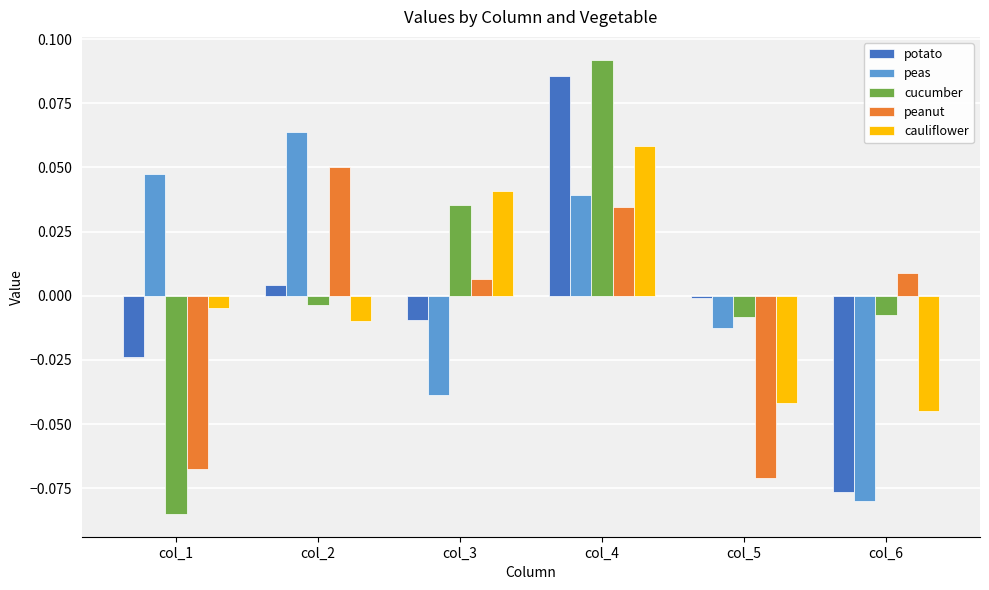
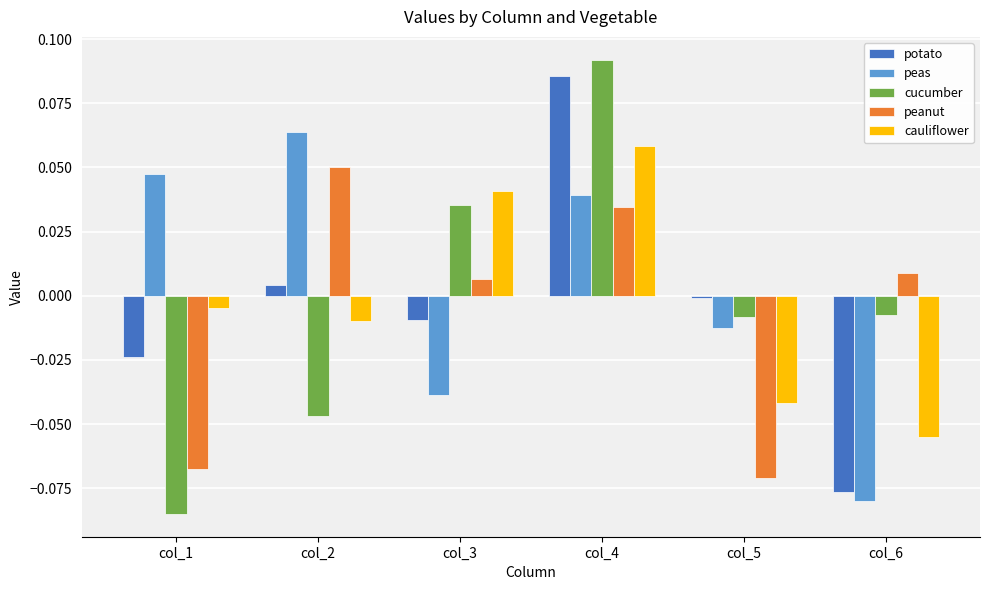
  {
    "cucumber": {
      "col_1": -0.085,
-     "col_2": -0.004,
+     "col_2": -0.047,
      "col_3": 0.035,
      "col_4": 0.092,
      "col_5": -0.008,
      "col_6": -0.008
    },
    "peanut": {
      "col_1": -0.068,
      "col_2": 0.050,
      "col_3": 0.007,
      "col_4": 0.035,
      "col_5": -0.071,
      "col_6": 0.009
    },
    "cauliflower": {
      "col_1": -0.005,
      "col_2": -0.010,
      "col_3": 0.041,
      "col_4": 0.058,
      "col_5": -0.042,
-     "col_6": -0.045
+     "col_6": -0.055
    }
  }
